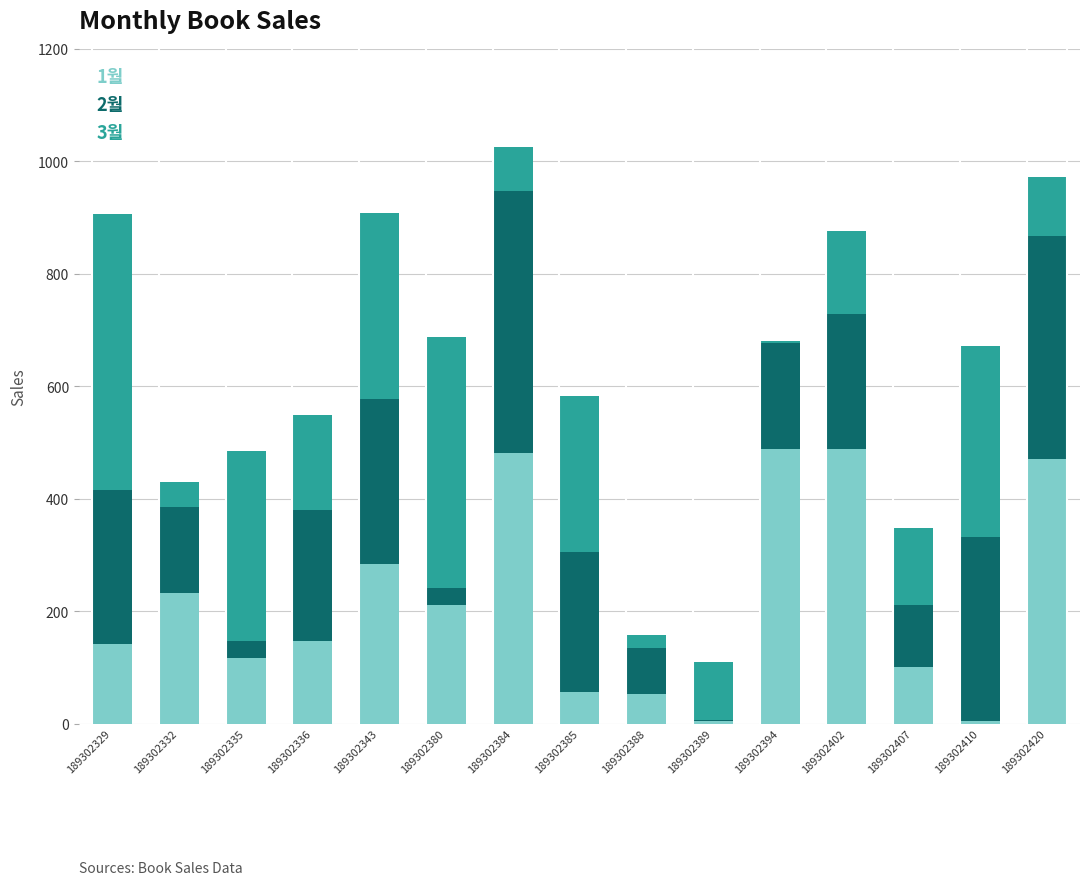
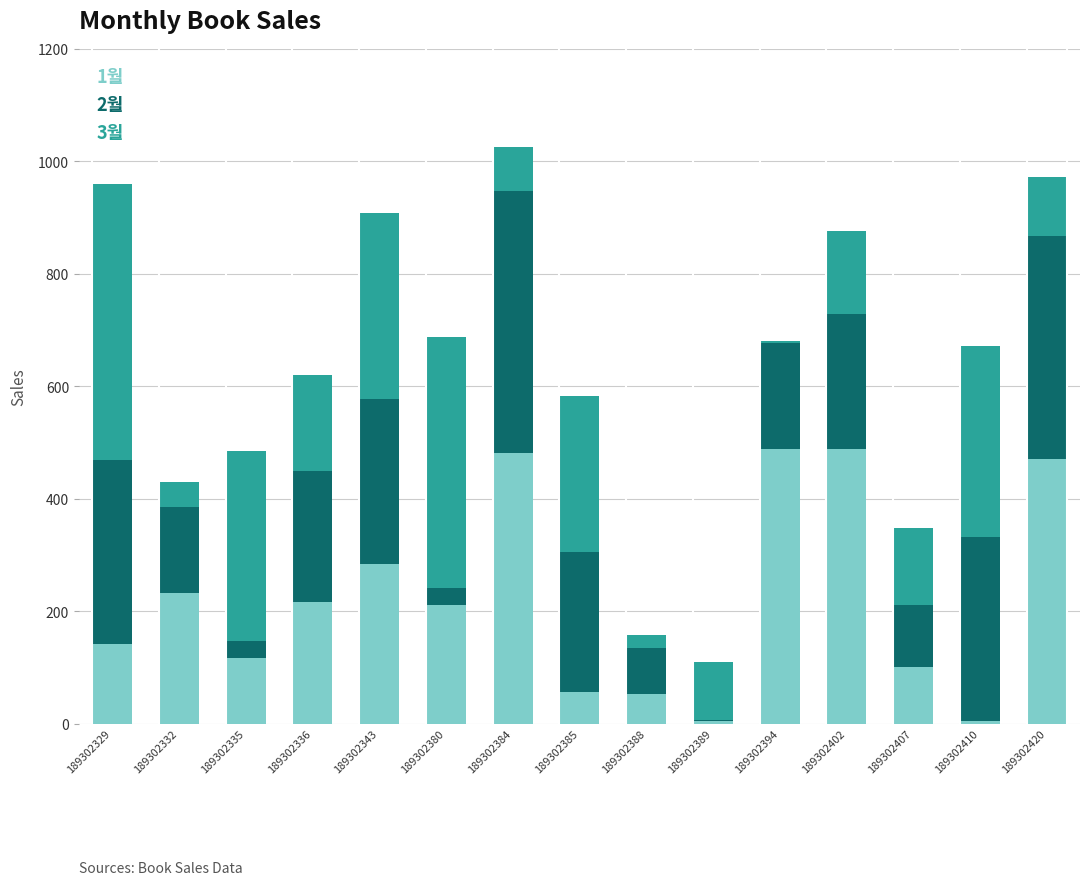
  {
    "1월": {
      "189302329": 140,
      "189302332": 230,
      "189302335": 120,
-     "189302336": 150,
+     "189302336": 220,
      "189302343": 280,
      "189302380": 210,
      "189302384": 480,
      "189302385": 60,
      "189302388": 50,
      "189302389": 10,
      "189302394": 490,
      "189302402": 490,
      "189302407": 100,
      "189302420": 470
    },
    "2월": {
-     "189302329": 270,
+     "189302329": 330,
      "189302332": 150,
      "189302335": 30,
      "189302336": 230,
      "189302343": 290,
      "189302380": 30,
      "189302384": 470,
      "189302385": 250,
      "189302388": 80,
      "189302394": 190,
      "189302402": 240,
      "189302407": 110,
      "189302410": 330,
      "189302420": 400
    },
    "3월": {
      "189302329": 490,
      "189302332": 50,
      "189302335": 340,
      "189302336": 170,
      "189302343": 330,
      "189302380": 450,
      "189302384": 80,
      "189302385": 280,
      "189302388": 20,
      "189302389": 100,
      "189302402": 150,
      "189302407": 140,
      "189302410": 340,
      "189302420": 110
    }
  }
